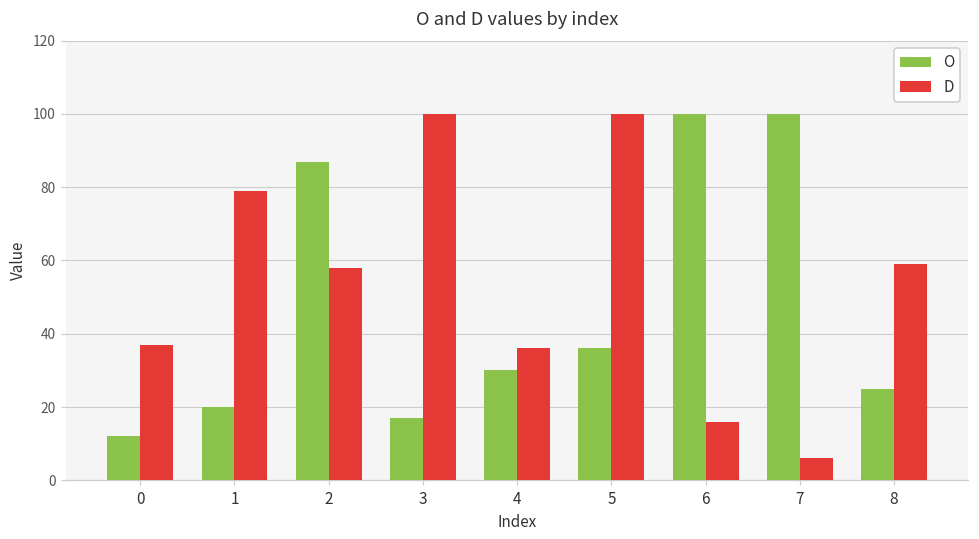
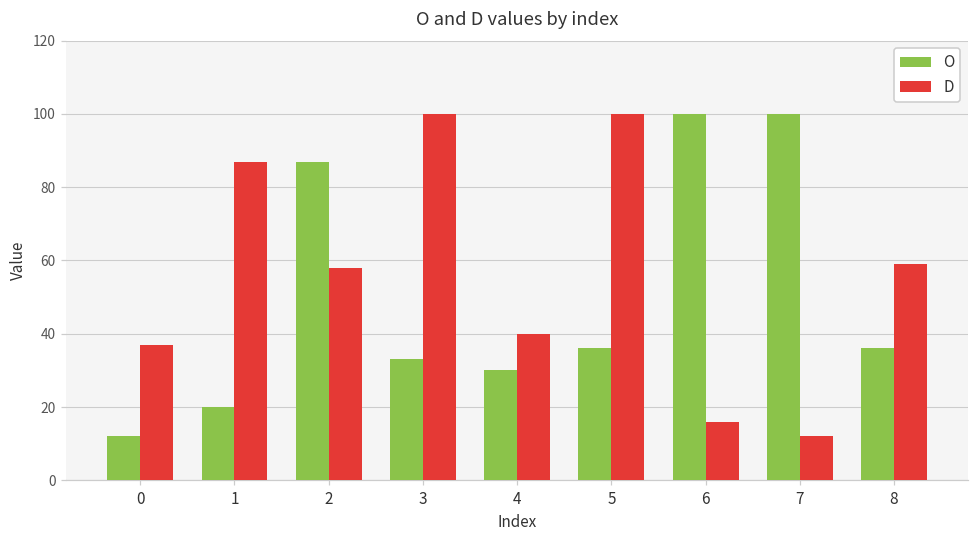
  {
    "O": {
      "0": 12,
      "1": 20,
      "2": 87,
-     "3": 17,
+     "3": 33,
      "4": 30,
      "5": 36,
      "6": 100,
      "7": 100,
-     "8": 25
+     "8": 36
    },
    "D": {
      "0": 37,
-     "1": 79,
+     "1": 87,
      "2": 58,
      "3": 100,
-     "4": 36,
+     "4": 40,
      "5": 100,
      "6": 16,
-     "7": 6,
+     "7": 12,
      "8": 59
    }
  }
